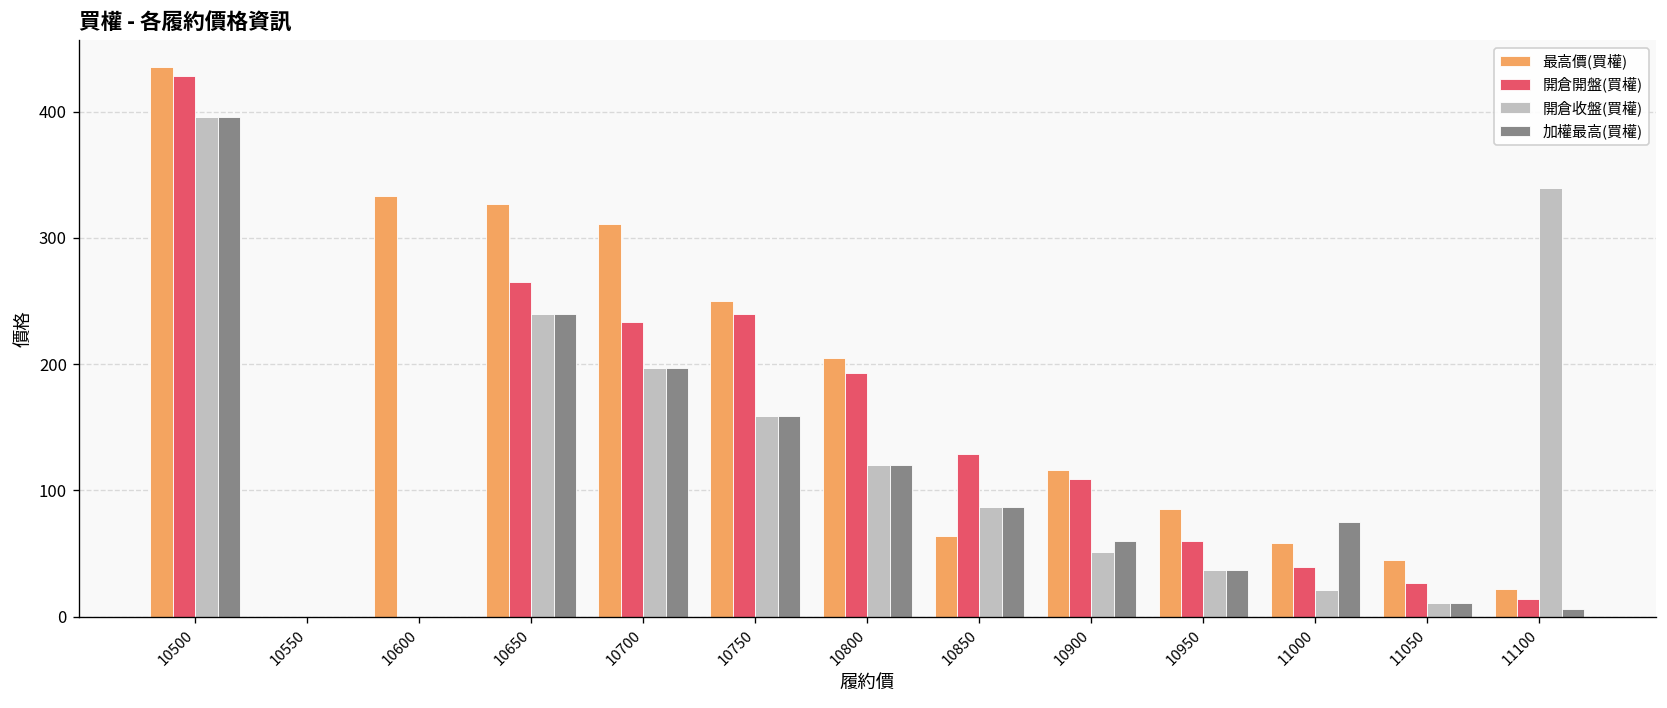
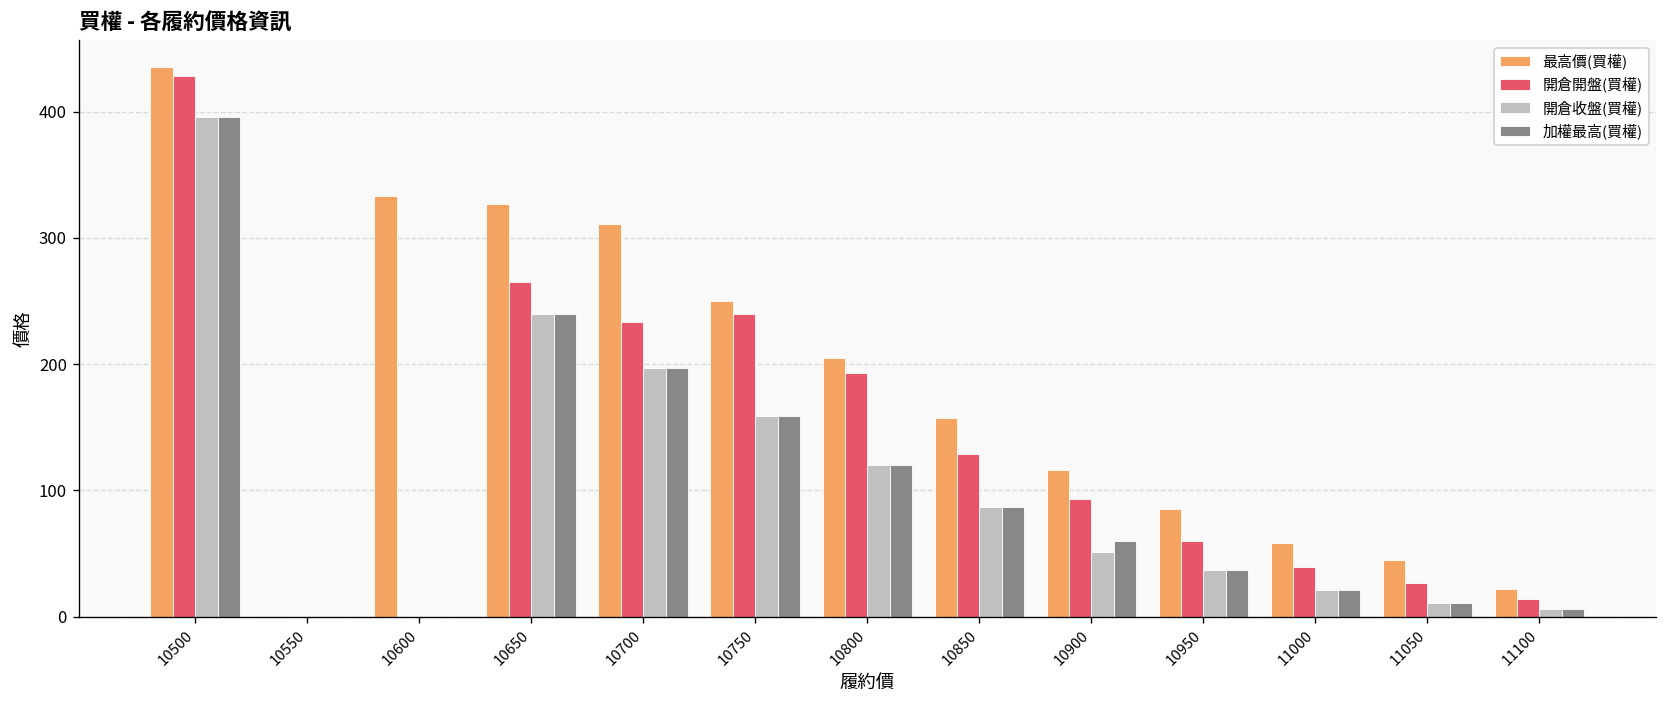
  {
    "最高價(買權)": {
      "10500": 435,
      "10550": 0,
      "10600": 333,
      "10650": 327,
      "10700": 311,
      "10750": 250,
      "10800": 205,
-     "10850": 64,
+     "10850": 157,
      "10900": 116,
      "10950": 85,
      "11000": 58,
      "11050": 45,
      "11100": 22
    },
    "開倉開盤(買權)": {
      "10500": 428,
      "10550": 0,
      "10600": 0,
      "10650": 265,
      "10700": 233,
      "10750": 240,
      "10800": 193,
      "10850": 129,
-     "10900": 109,
+     "10900": 93,
      "10950": 60,
      "11000": 39,
      "11050": 27,
      "11100": 14
    },
    "開倉收盤(買權)": {
      "10500": 396,
      "10550": 0,
      "10600": 0,
      "10650": 240,
      "10700": 197,
      "10750": 159,
      "10800": 120,
      "10850": 87,
      "10900": 51,
      "10950": 37,
      "11000": 21,
      "11050": 11,
-     "11100": 340
+     "11100": 6
    },
    "加權最高(買權)": {
      "10500": 396,
      "10550": 0,
      "10600": 0,
      "10650": 240,
      "10700": 197,
      "10750": 159,
      "10800": 120,
      "10850": 87,
      "10900": 60,
      "10950": 37,
-     "11000": 75,
+     "11000": 21,
      "11050": 11,
      "11100": 6
    }
  }
